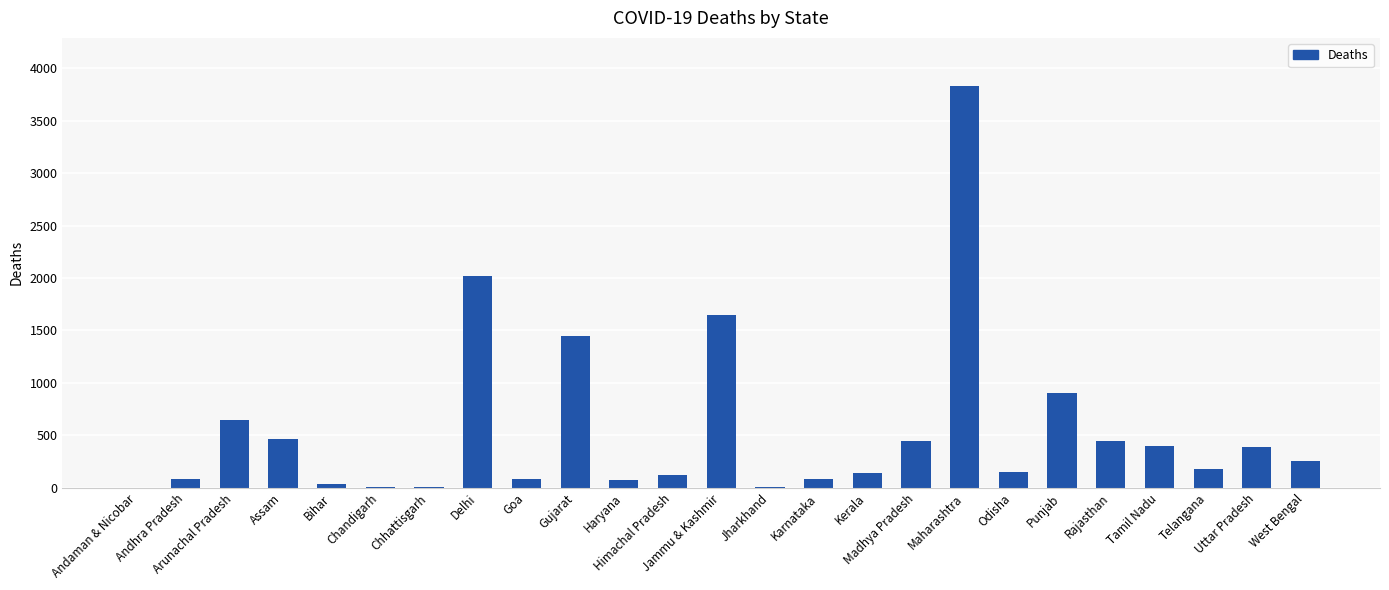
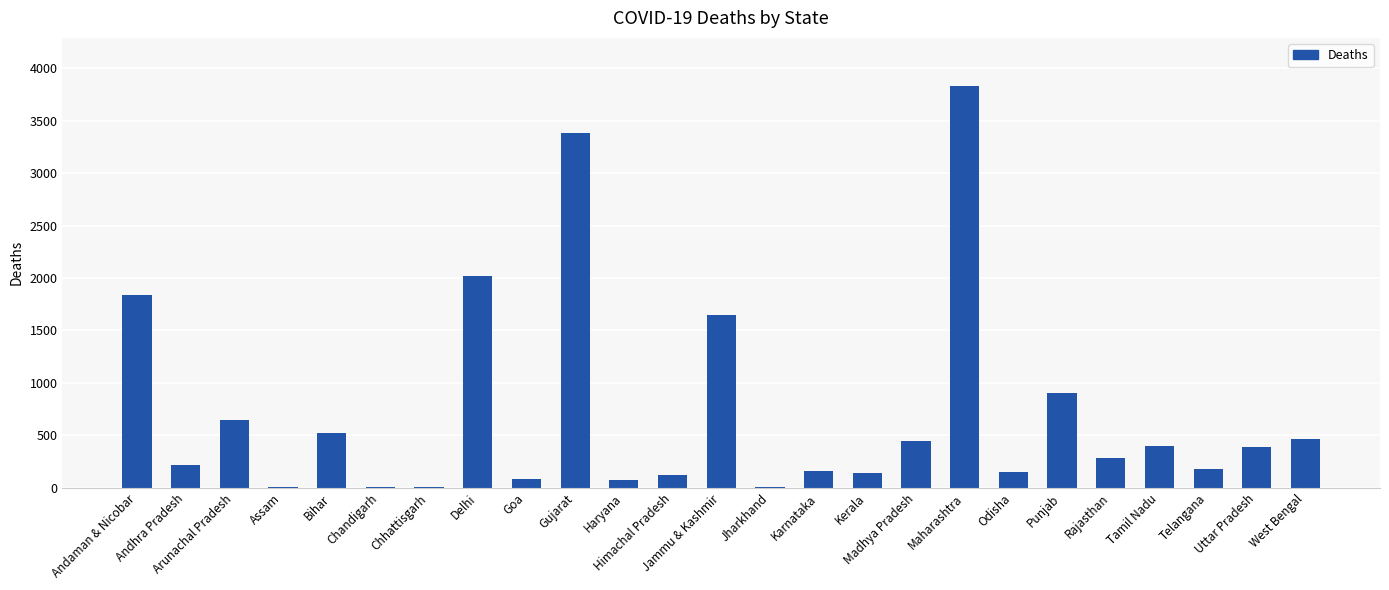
  {
-   "Andaman & Nicobar": 0,
-   "Andhra Pradesh": 80,
+   "Andaman & Nicobar": 1840,
+   "Andhra Pradesh": 210,
    "Arunachal Pradesh": 640,
-   "Assam": 470,
-   "Bihar": 40,
+   "Assam": 10,
+   "Bihar": 520,
    "Delhi": 2020,
    "Goa": 80,
-   "Gujarat": 1450,
+   "Gujarat": 3390,
    "Haryana": 80,
    "Himachal Pradesh": 120,
    "Jammu & Kashmir": 1650,
-   "Karnataka": 80,
+   "Karnataka": 160,
    "Kerala": 140,
    "Madhya Pradesh": 450,
    "Maharashtra": 3830,
    "Odisha": 150,
    "Punjab": 910,
-   "Rajasthan": 440,
+   "Rajasthan": 280,
    "Tamil Nadu": 400,
    "Telangana": 180,
    "Uttar Pradesh": 390,
-   "West Bengal": 260
+   "West Bengal": 460
  }
